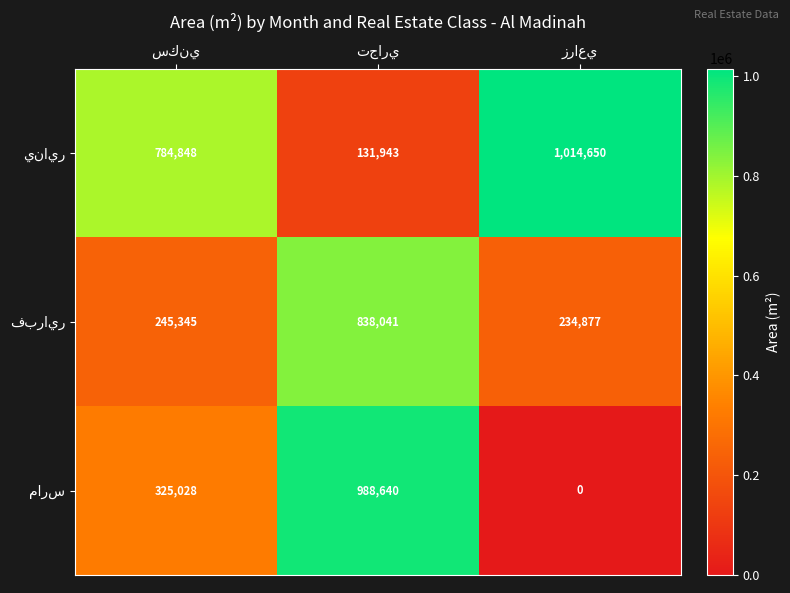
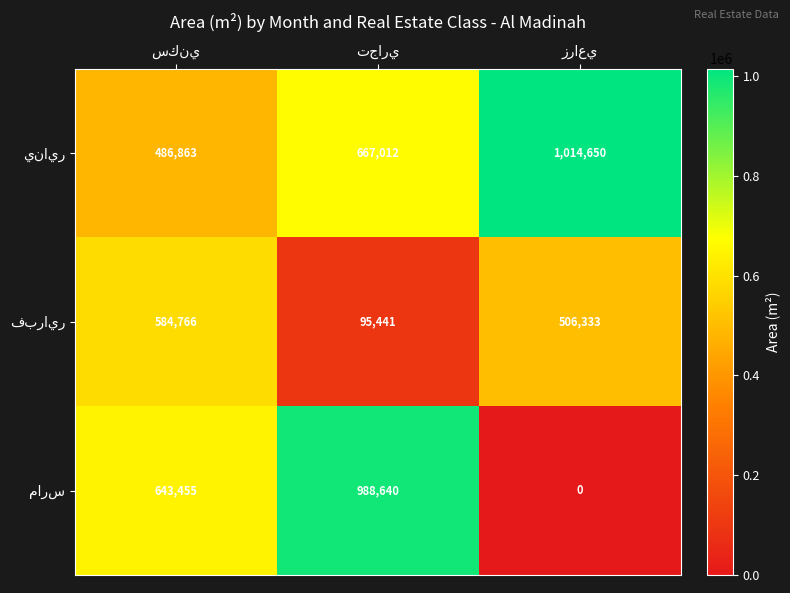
  {
    "يناير": {
-     "سكني": "784,848",
-     "تجاري": "131,943",
+     "سكني": "486,863",
+     "تجاري": "667,012",
      "زراعي": "1,014,650"
    },
    "فبراير": {
-     "سكني": "245,345",
-     "تجاري": "838,041",
-     "زراعي": "234,877"
+     "سكني": "584,766",
+     "تجاري": "95,441",
+     "زراعي": "506,333"
    },
    "مارس": {
-     "سكني": "325,028",
+     "سكني": "643,455",
      "تجاري": "988,640",
      "زراعي": "0"
    }
  }
